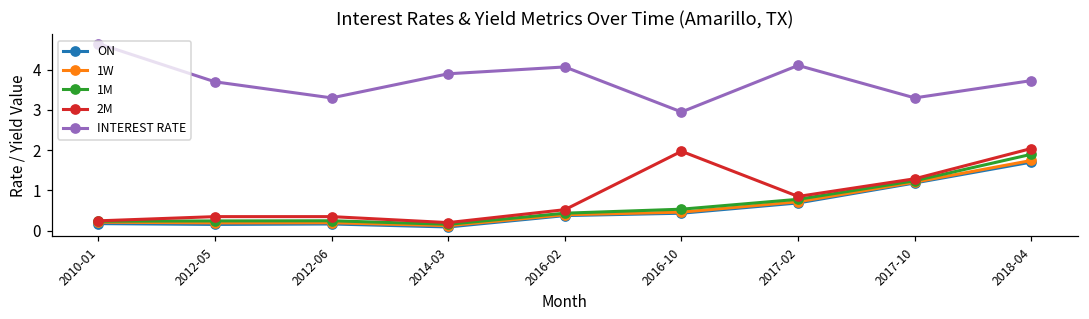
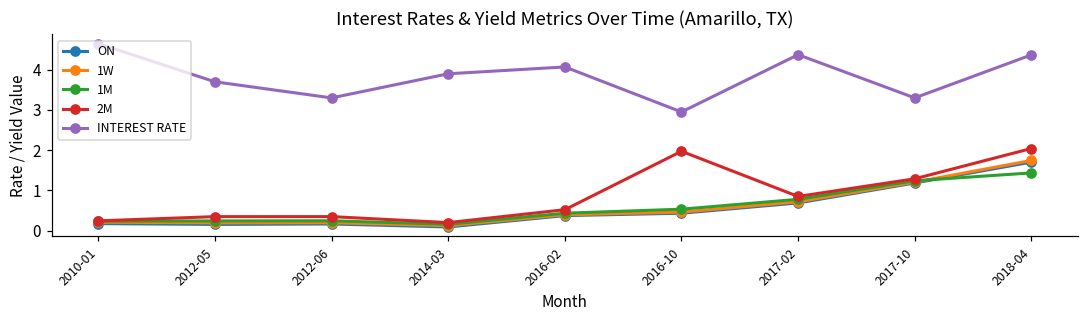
  {
    "1M": {
      "2016-10": 0.5,
-     "2018-04": 1.9
+     "2018-04": 1.4
    },
    "2M": {
      "2012-05": 0.3,
      "2012-06": 0.3,
      "2016-02": 0.5,
      "2016-10": 2.0,
      "2017-02": 0.8,
      "2018-04": 2.0
    },
    "INTEREST RATE": {
      "2012-05": 3.7,
      "2012-06": 3.3,
      "2014-03": 3.9,
      "2016-02": 4.1,
      "2016-10": 3.0,
-     "2017-02": 4.1,
+     "2017-02": 4.4,
      "2017-10": 3.3,
-     "2018-04": 3.7
+     "2018-04": 4.4
    }
  }
